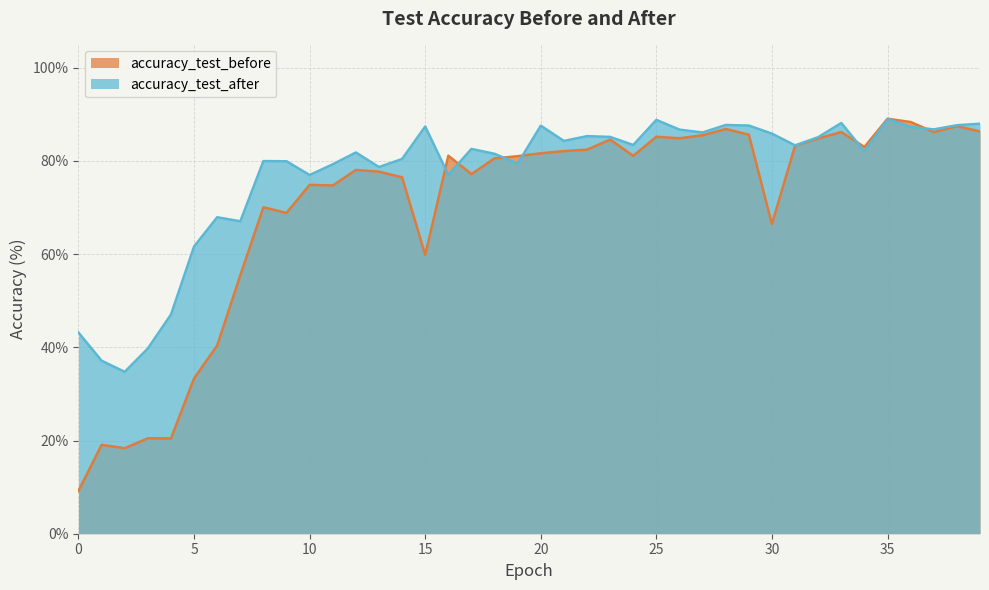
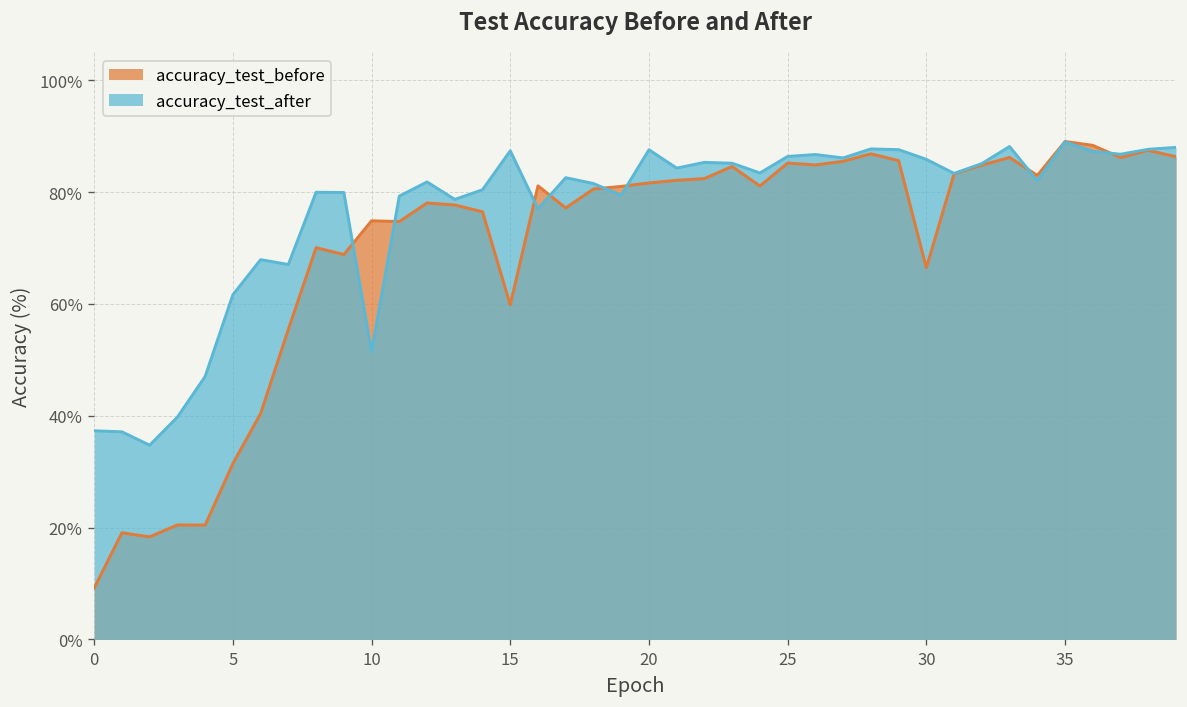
  {
    "accuracy_test_before": {
      "0": "9%",
-     "5": "33%",
+     "5": "31%",
      "10": "75%",
      "15": "60%",
      "20": "82%",
      "25": "85%",
      "30": "66%"
    },
    "accuracy_test_after": {
-     "0": "43%",
+     "0": "37%",
      "5": "62%",
-     "10": "77%",
+     "10": "51%",
      "15": "87%",
      "20": "88%",
-     "25": "89%",
+     "25": "86%",
      "30": "86%"
    }
  }
